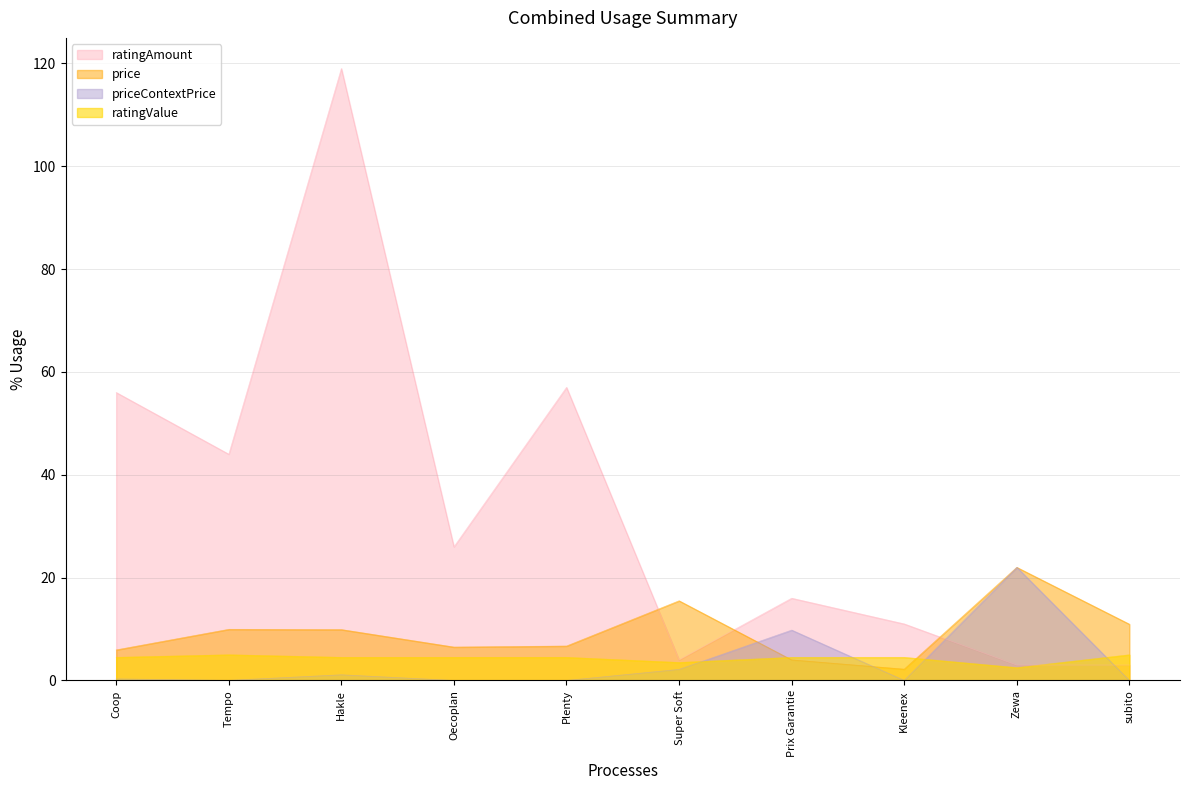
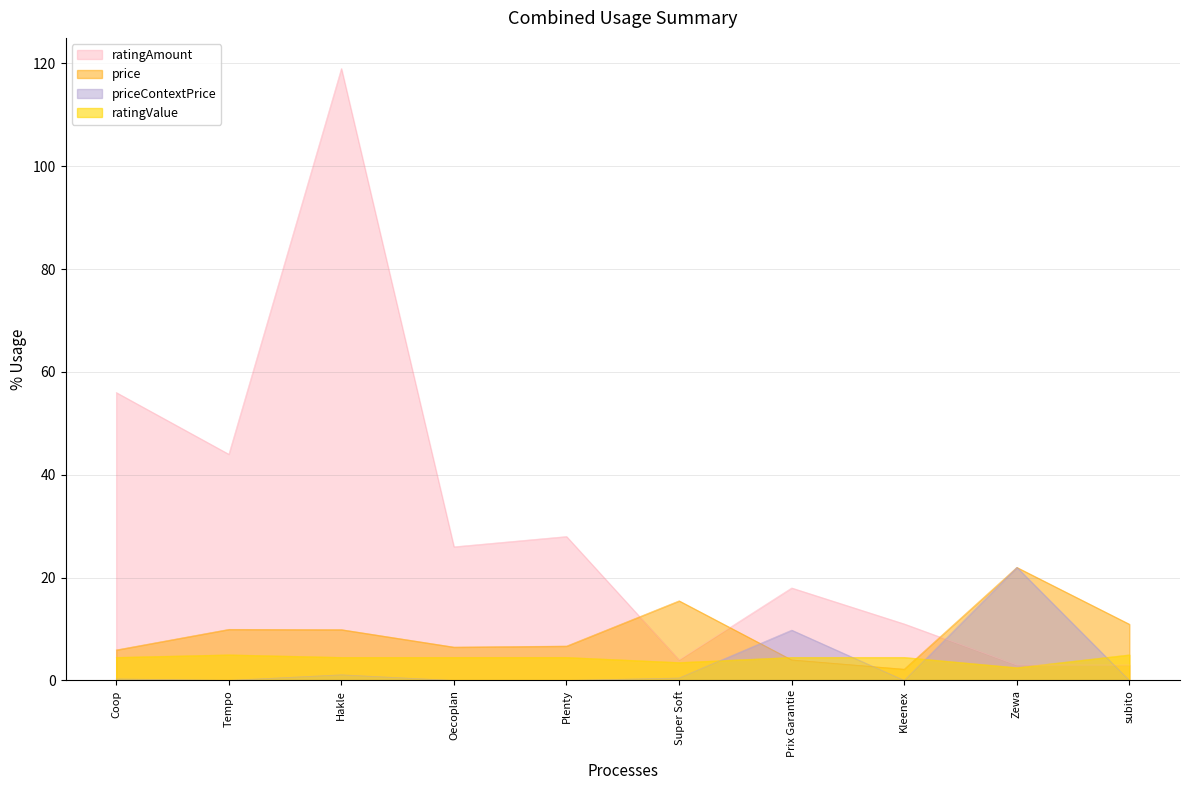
  {
    "ratingAmount": {
      "Coop": 56,
      "Tempo": 44,
      "Hakle": 119,
      "Oecoplan": 26,
-     "Plenty": 57,
+     "Plenty": 28,
      "Super Soft": 4,
-     "Prix Garantie": 16,
+     "Prix Garantie": 18,
      "Kleenex": 11,
      "Zewa": 3,
      "subito": 3
    },
    "priceContextPrice": {
      "Coop": 0,
      "Tempo": 0,
      "Hakle": 1,
      "Oecoplan": 0,
      "Plenty": 0,
-     "Super Soft": 2,
+     "Super Soft": 0,
      "Prix Garantie": 10,
      "Kleenex": 0,
      "subito": 0
    }
  }
